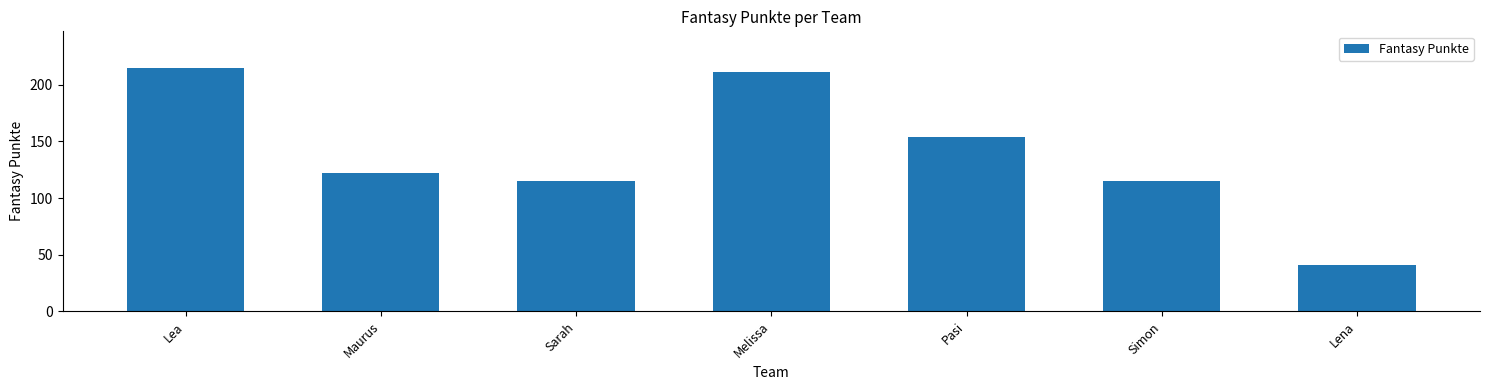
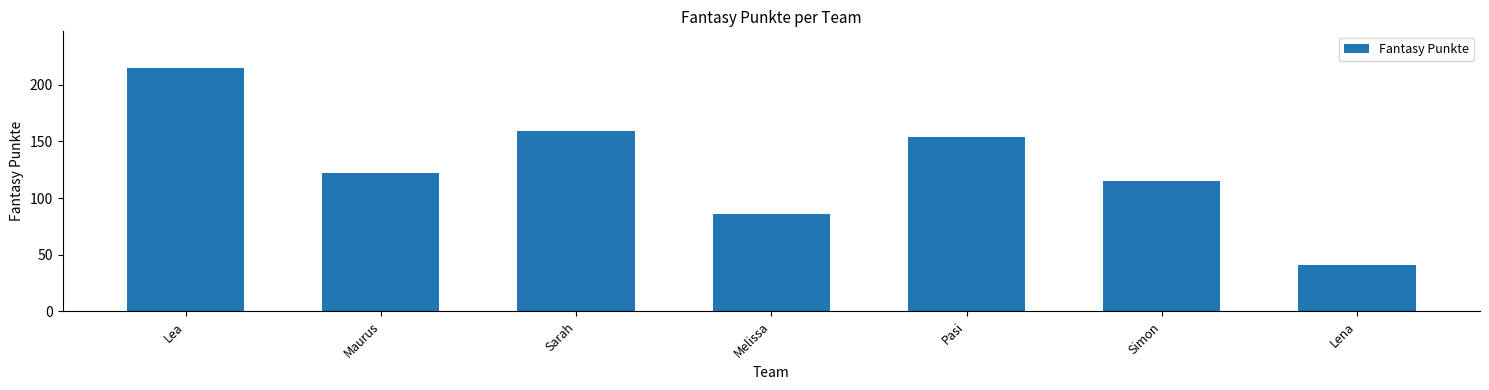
  {
    "Lea": 215,
    "Maurus": 122,
-   "Sarah": 115,
-   "Melissa": 211,
+   "Sarah": 159,
+   "Melissa": 86,
    "Pasi": 154,
    "Simon": 115,
    "Lena": 41
  }
